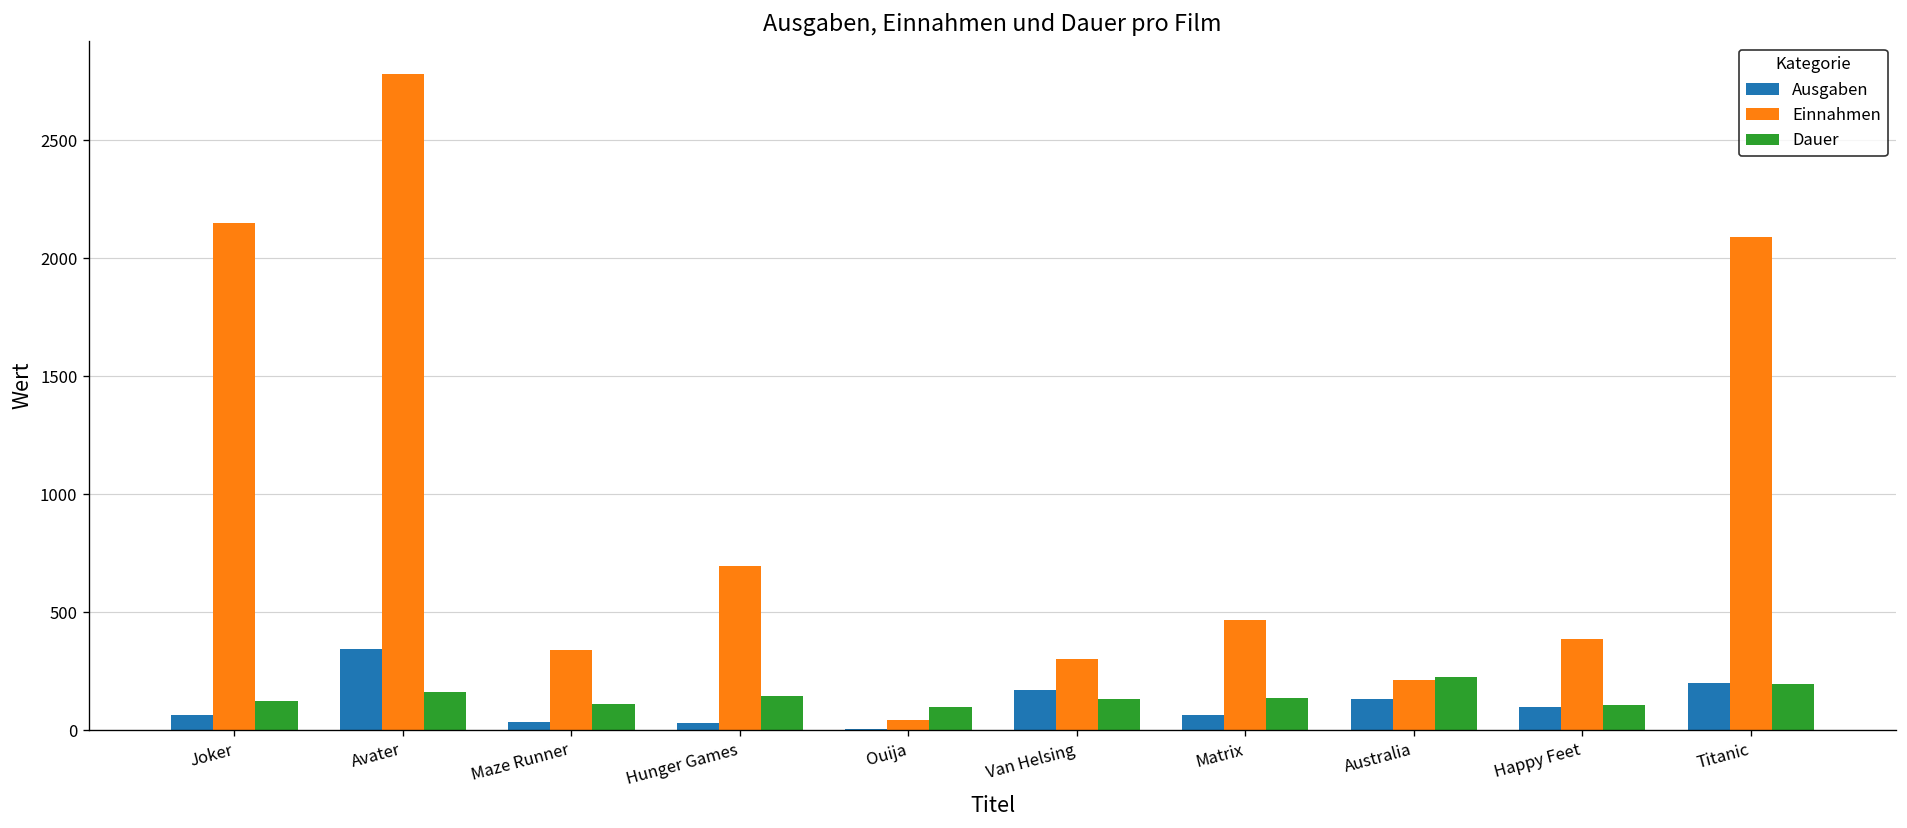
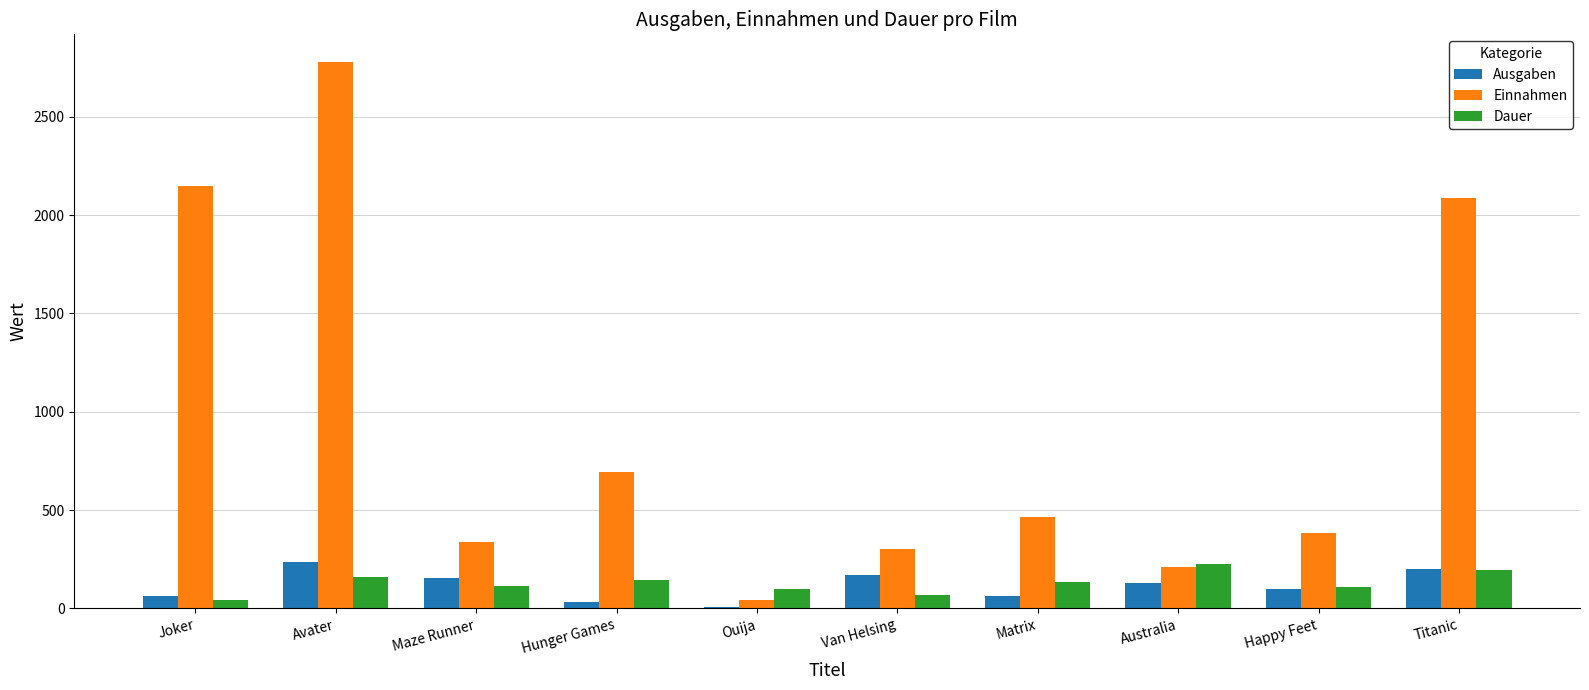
  {
    "Ausgaben": {
      "Joker": 60,
-     "Avater": 340,
-     "Maze Runner": 30,
+     "Avater": 240,
+     "Maze Runner": 150,
      "Hunger Games": 30,
      "Van Helsing": 170,
      "Matrix": 60,
      "Australia": 130,
      "Happy Feet": 100,
      "Titanic": 200
    },
    "Einnahmen": {
      "Joker": 2150,
      "Avater": 2780,
      "Maze Runner": 340,
      "Hunger Games": 690,
      "Ouija": 40,
      "Van Helsing": 300,
      "Matrix": 470,
      "Australia": 210,
      "Happy Feet": 380,
      "Titanic": 2090
    },
    "Dauer": {
-     "Joker": 120,
+     "Joker": 40,
      "Avater": 160,
      "Maze Runner": 110,
      "Hunger Games": 140,
      "Ouija": 100,
-     "Van Helsing": 130,
+     "Van Helsing": 70,
      "Matrix": 140,
      "Australia": 230,
      "Happy Feet": 110,
      "Titanic": 200
    }
  }
